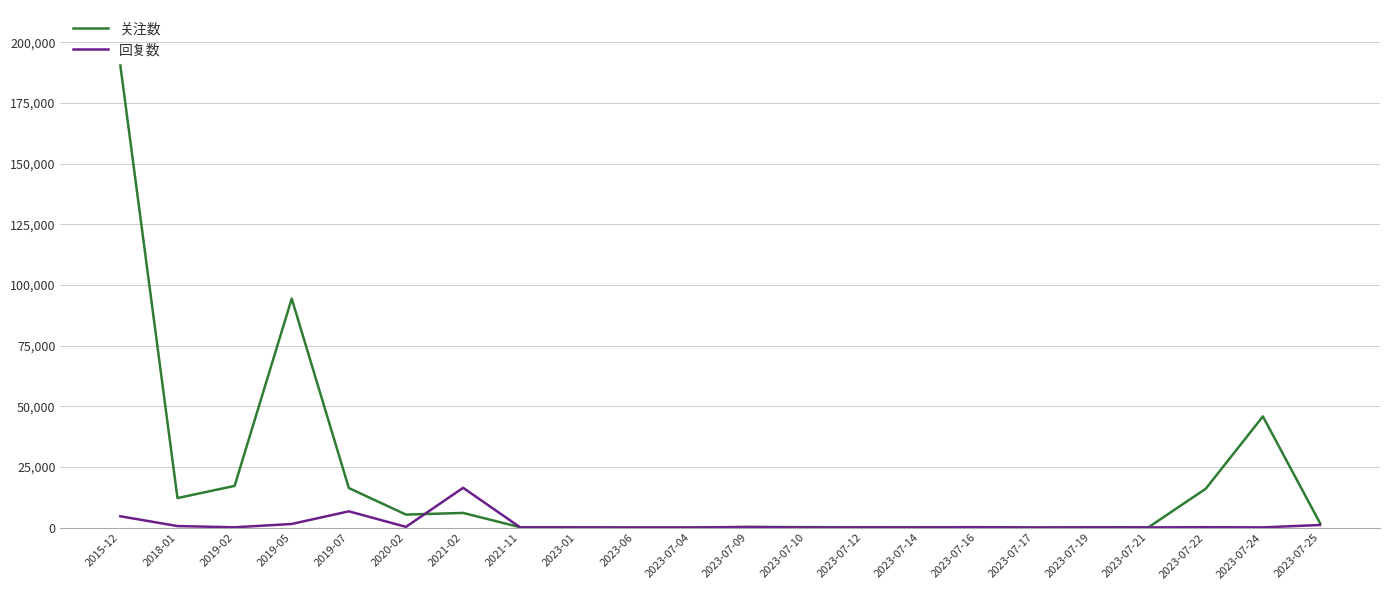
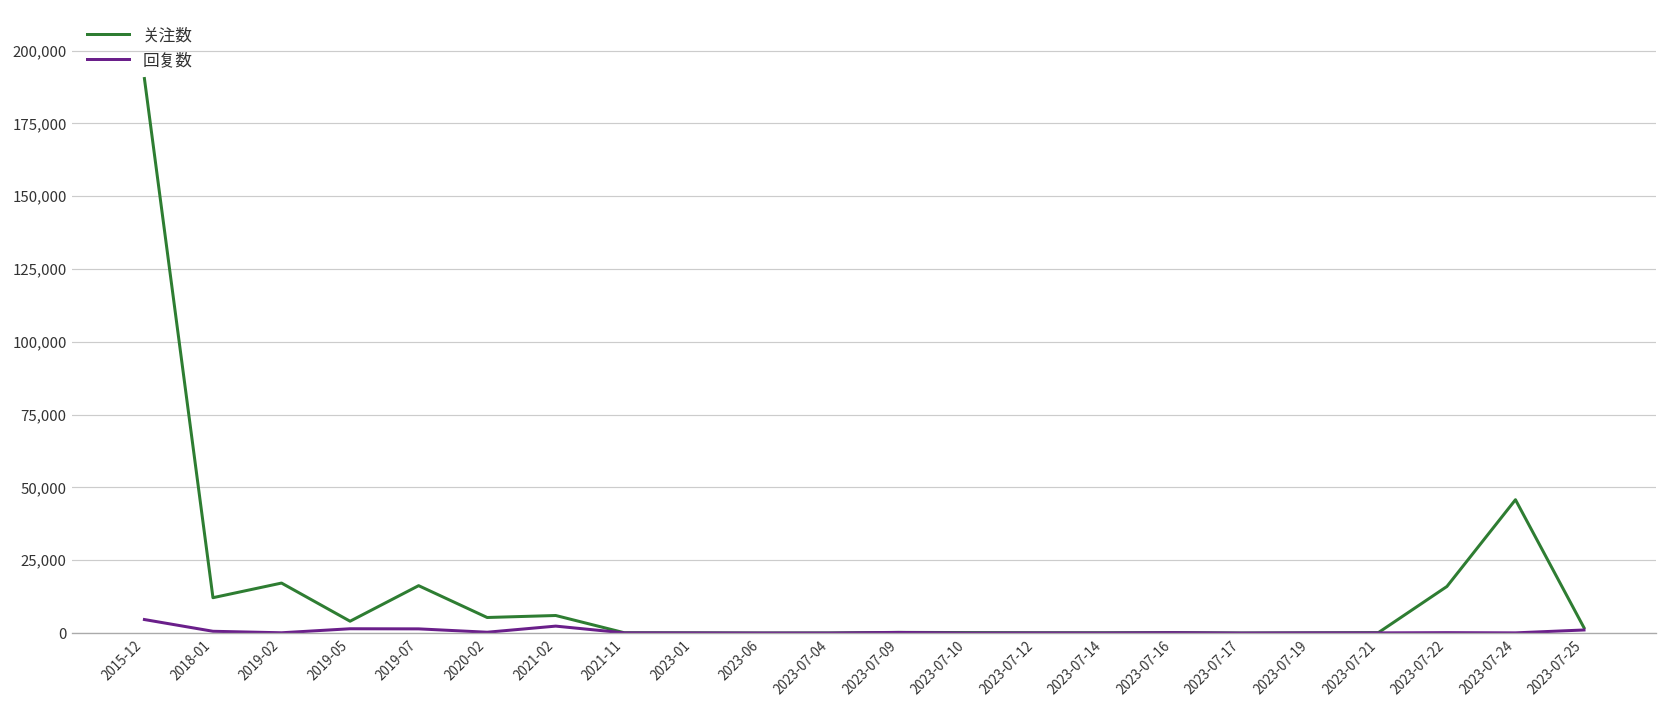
  {
    "关注数": {
      "2015-12": "190,000",
      "2018-01": "12,000",
      "2019-02": "17,000",
-     "2019-05": "94,000",
+     "2019-05": "4,000",
      "2019-07": "16,000",
      "2020-02": "5,000",
      "2021-02": "6,000",
      "2023-07-22": "16,000",
      "2023-07-24": "46,000"
    },
    "回复数": {
      "2015-12": "5,000",
      "2018-01": "1,000",
      "2019-02": "0",
      "2019-05": "1,000",
-     "2019-07": "7,000",
+     "2019-07": "1,000",
      "2020-02": "0",
-     "2021-02": "16,000",
+     "2021-02": "2,000",
      "2023-07-22": "0",
      "2023-07-24": "0"
    }
  }
